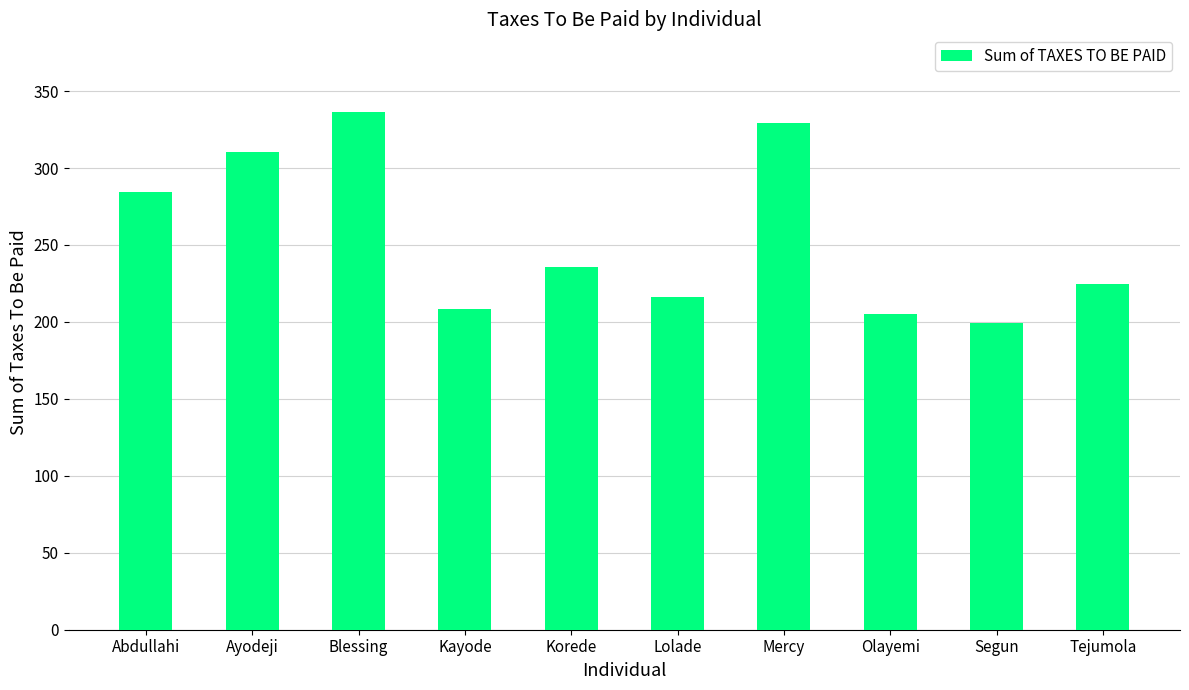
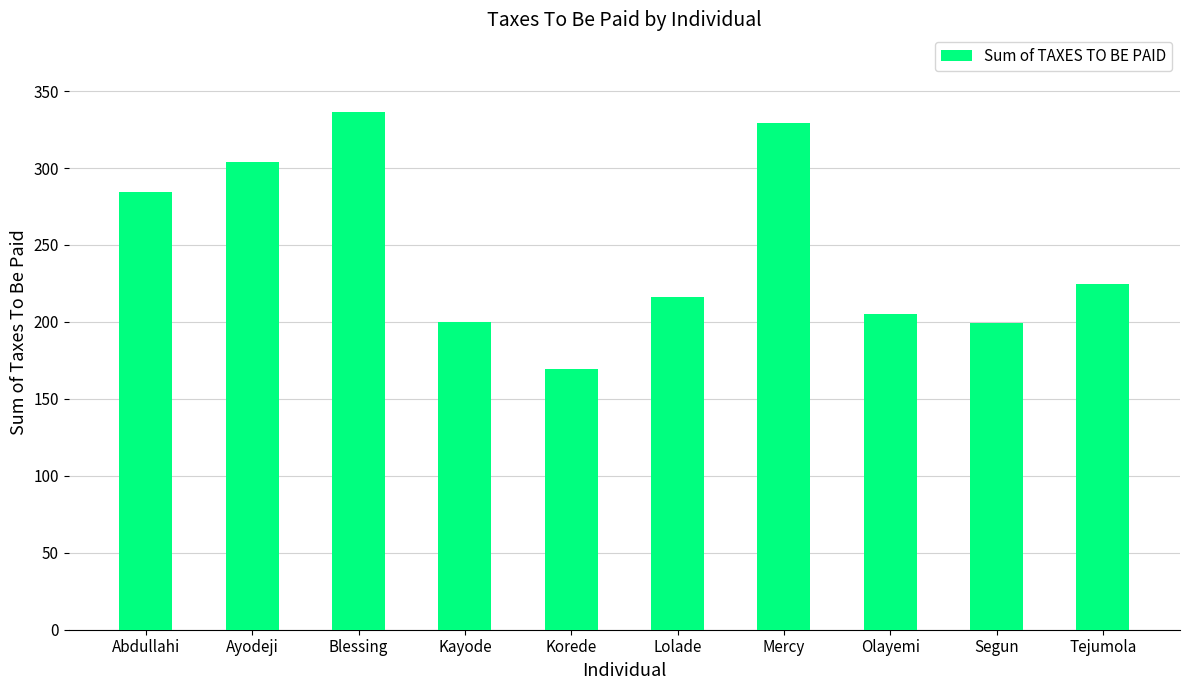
  {
    "Abdullahi": 285,
-   "Ayodeji": 310,
+   "Ayodeji": 304,
    "Blessing": 336,
-   "Kayode": 208,
-   "Korede": 236,
+   "Kayode": 200,
+   "Korede": 169,
    "Lolade": 216,
    "Mercy": 329,
    "Olayemi": 205,
    "Segun": 199,
    "Tejumola": 224
  }
